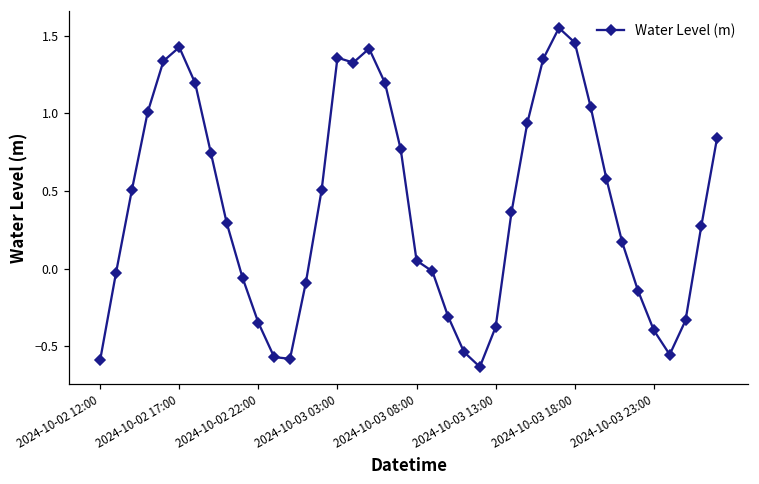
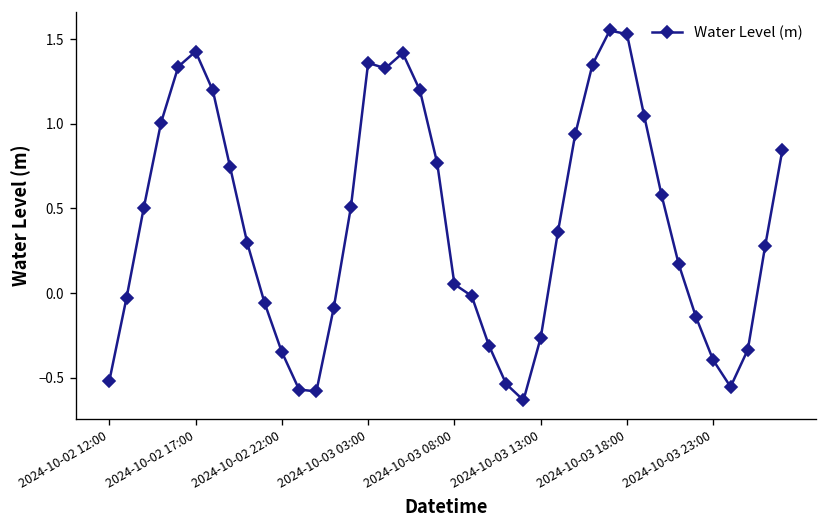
  {
-   "2024-10-02 12:00": -0.59,
+   "2024-10-02 12:00": -0.52,
    "2024-10-02 17:00": 1.43,
    "2024-10-02 22:00": -0.35,
    "2024-10-03 03:00": 1.36,
    "2024-10-03 08:00": 0.05,
-   "2024-10-03 13:00": -0.38,
-   "2024-10-03 18:00": 1.46,
+   "2024-10-03 13:00": -0.26,
+   "2024-10-03 18:00": 1.53,
    "2024-10-03 23:00": -0.40
  }
